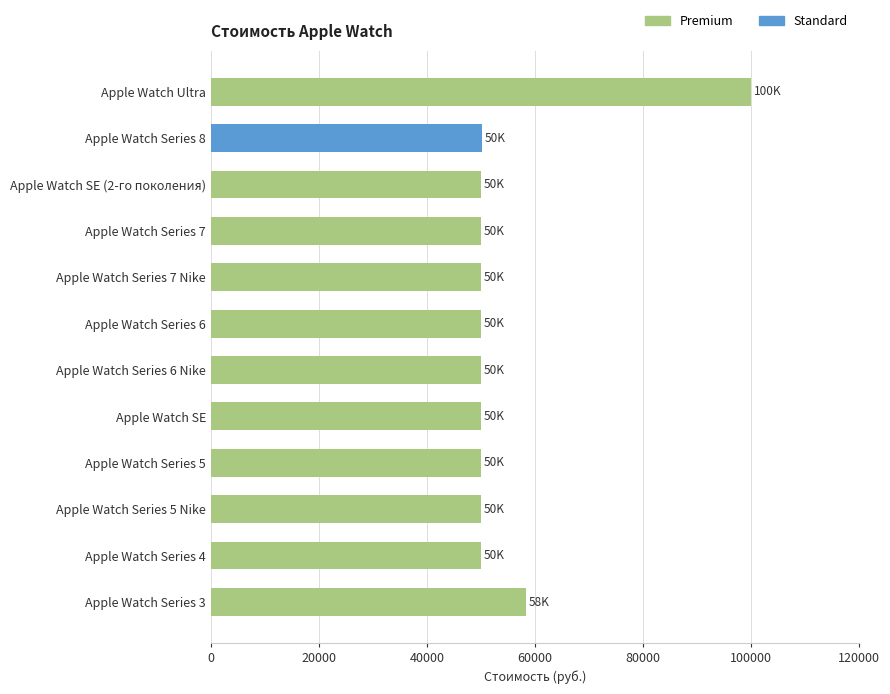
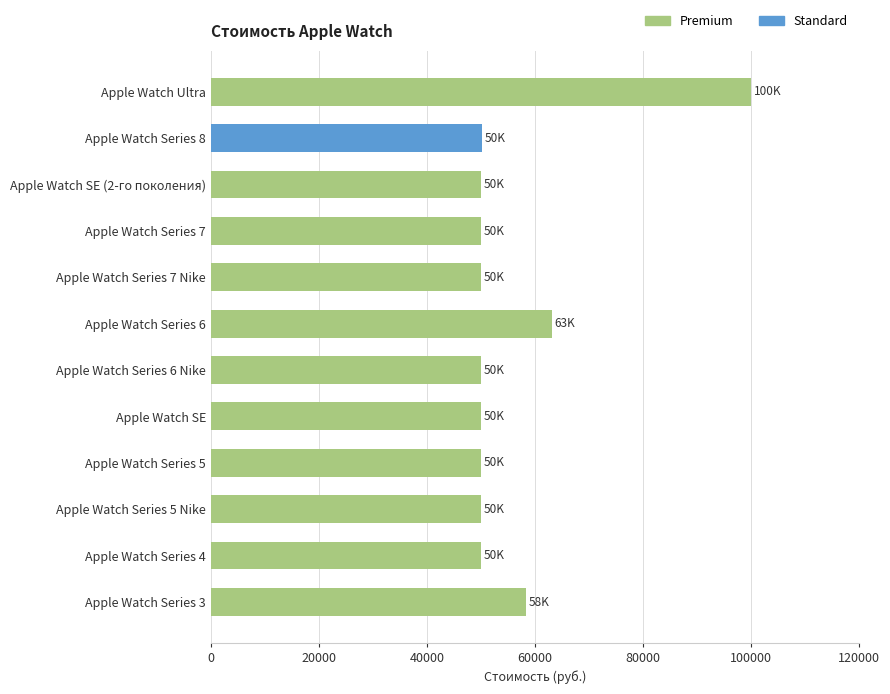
  {
    "Apple Watch Ultra": "100K",
    "Apple Watch Series 8": "50K",
    "Apple Watch SE (2-го поколения)": "50K",
    "Apple Watch Series 7": "50K",
    "Apple Watch Series 7 Nike": "50K",
-   "Apple Watch Series 6": "50K",
+   "Apple Watch Series 6": "63K",
    "Apple Watch Series 6 Nike": "50K",
    "Apple Watch SE": "50K",
    "Apple Watch Series 5": "50K",
    "Apple Watch Series 5 Nike": "50K",
    "Apple Watch Series 4": "50K",
    "Apple Watch Series 3": "58K"
  }
